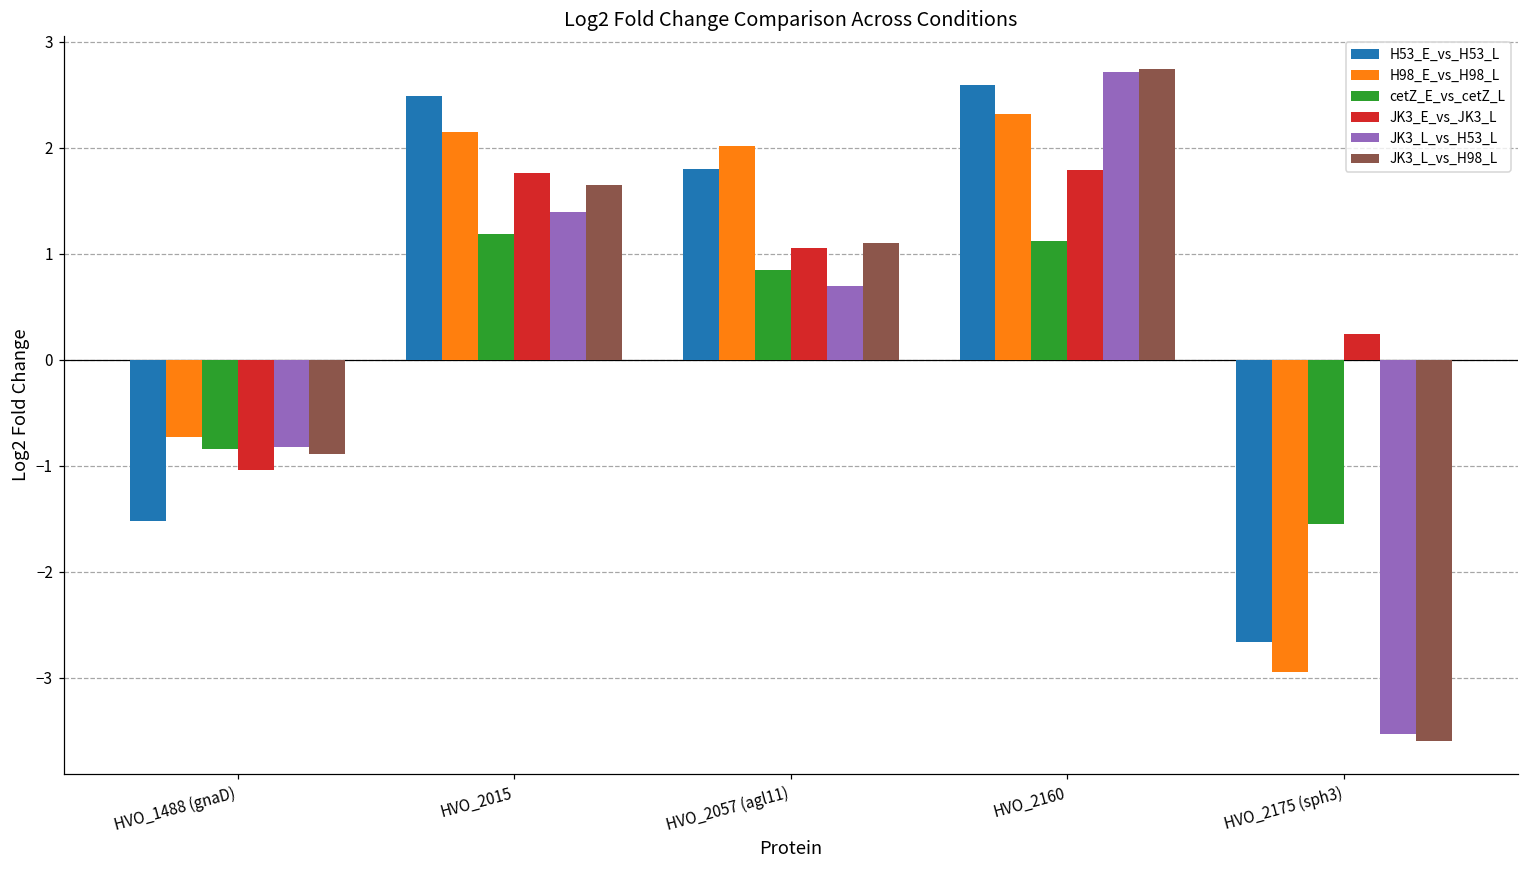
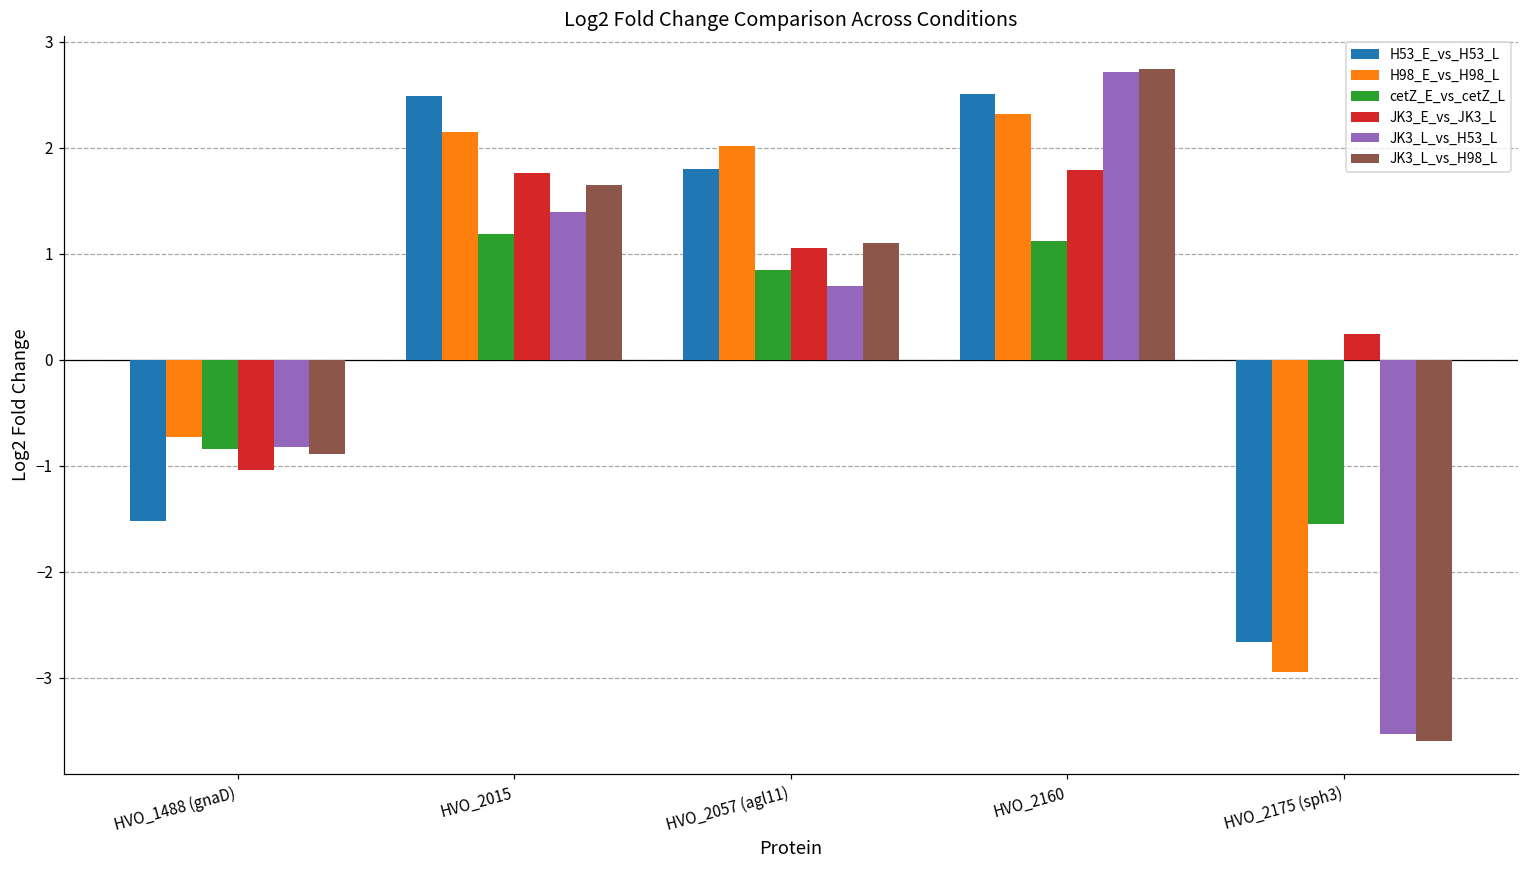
  {
    "H53_E_vs_H53_L": {
      "HVO_1488 (gnaD)": -1.5,
      "HVO_2015": 2.5,
      "HVO_2057 (agl11)": 1.8,
-     "HVO_2160": 2.6,
+     "HVO_2160": 2.5,
      "HVO_2175 (sph3)": -2.7
    },
    "H98_E_vs_H98_L": {
      "HVO_1488 (gnaD)": -0.7,
      "HVO_2015": 2.1,
      "HVO_2057 (agl11)": 2.0,
      "HVO_2160": 2.3,
      "HVO_2175 (sph3)": -2.9
    },
    "cetZ_E_vs_cetZ_L": {
      "HVO_1488 (gnaD)": -0.8,
      "HVO_2015": 1.2,
      "HVO_2057 (agl11)": 0.8,
      "HVO_2160": 1.1,
      "HVO_2175 (sph3)": -1.5
    },
    "JK3_E_vs_JK3_L": {
      "HVO_1488 (gnaD)": -1.0,
      "HVO_2015": 1.8,
      "HVO_2057 (agl11)": 1.1,
      "HVO_2160": 1.8,
      "HVO_2175 (sph3)": 0.2
    },
    "JK3_L_vs_H53_L": {
      "HVO_1488 (gnaD)": -0.8,
      "HVO_2015": 1.4,
      "HVO_2057 (agl11)": 0.7,
      "HVO_2160": 2.7,
      "HVO_2175 (sph3)": -3.5
    },
    "JK3_L_vs_H98_L": {
      "HVO_1488 (gnaD)": -0.9,
      "HVO_2015": 1.6,
      "HVO_2057 (agl11)": 1.1,
      "HVO_2160": 2.7,
      "HVO_2175 (sph3)": -3.6
    }
  }
